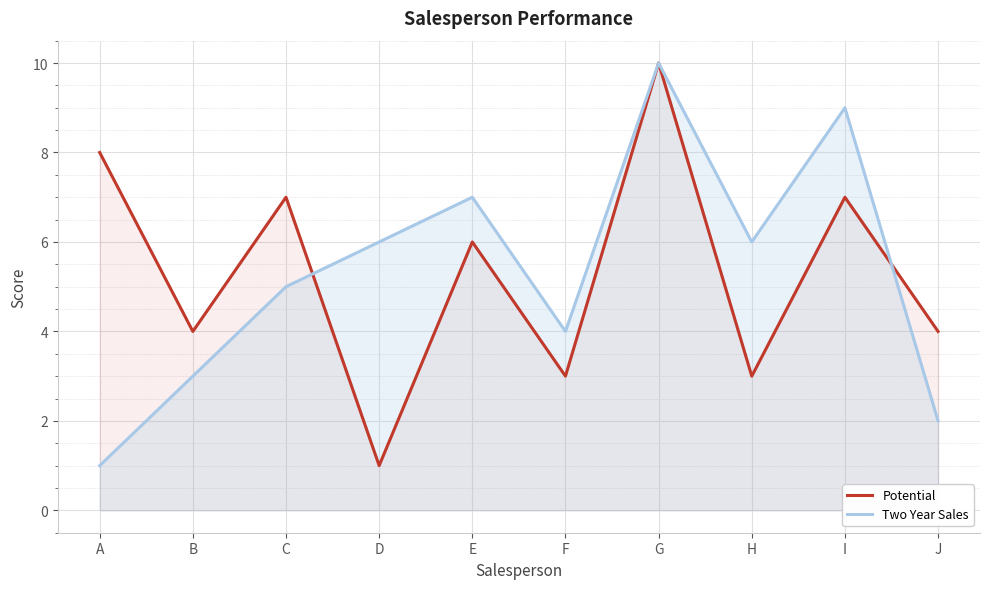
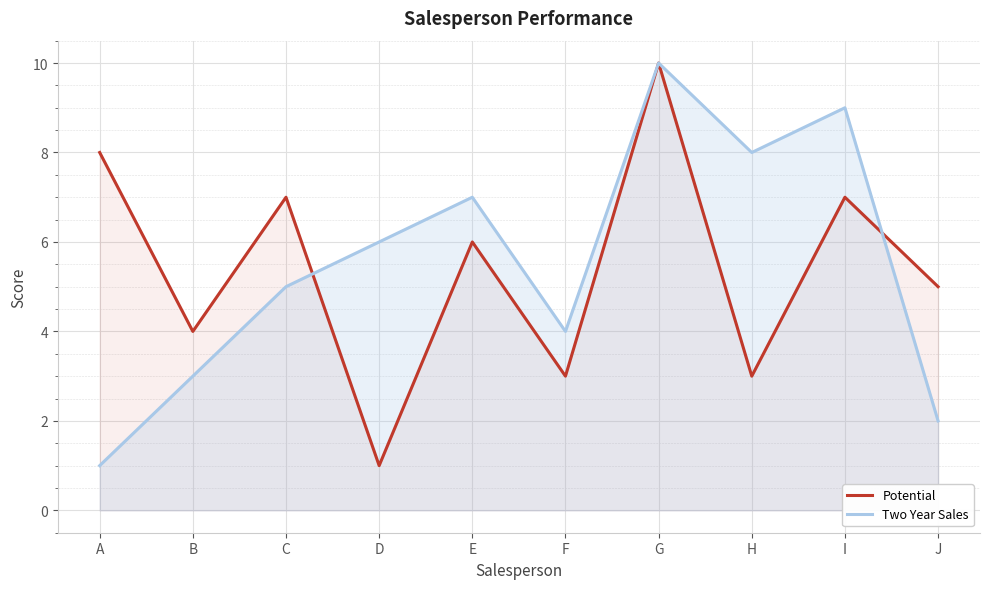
  {
    "Potential": {
      "A": 8,
      "B": 4,
      "C": 7,
      "D": 1,
      "E": 6,
      "F": 3,
      "H": 3,
      "I": 7,
-     "J": 4
+     "J": 5
    },
    "Two Year Sales": {
      "A": 1,
      "B": 3,
      "C": 5,
      "D": 6,
      "E": 7,
      "F": 4,
-     "H": 6,
+     "H": 8,
      "I": 9,
      "J": 2
    }
  }
